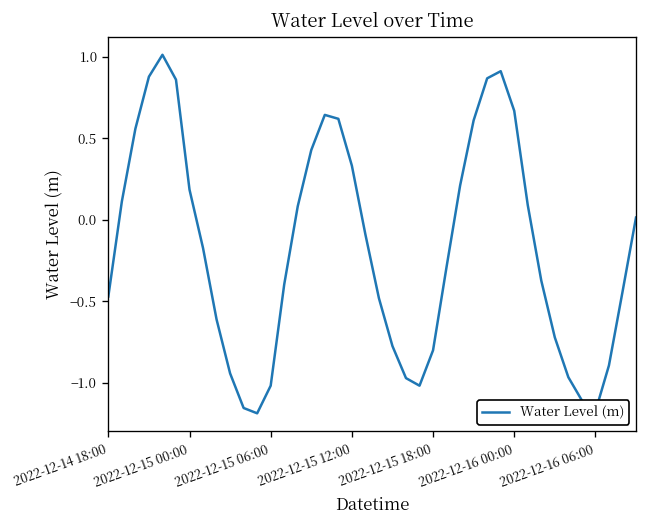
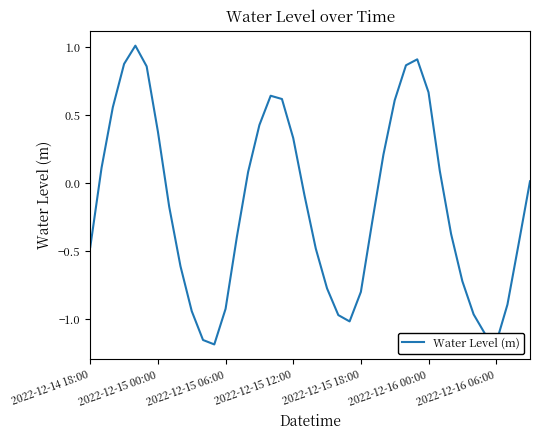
  {
    "2022-12-14 18:00": -0.47,
-   "2022-12-15 00:00": 0.19,
-   "2022-12-15 06:00": -1.02,
+   "2022-12-15 00:00": 0.38,
+   "2022-12-15 06:00": -0.92,
    "2022-12-15 12:00": 0.33,
    "2022-12-15 18:00": -0.80,
    "2022-12-16 00:00": 0.67
  }
